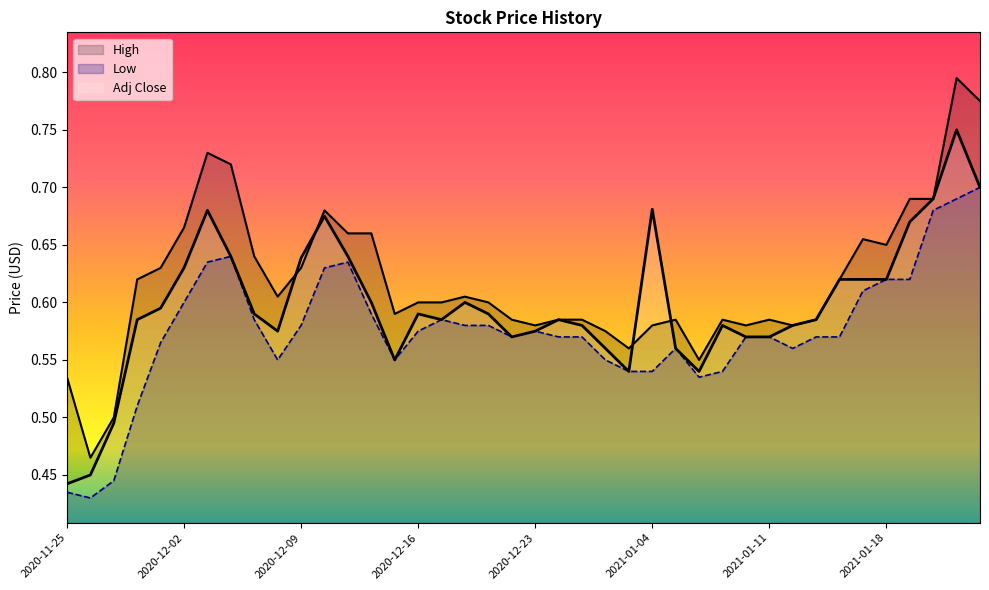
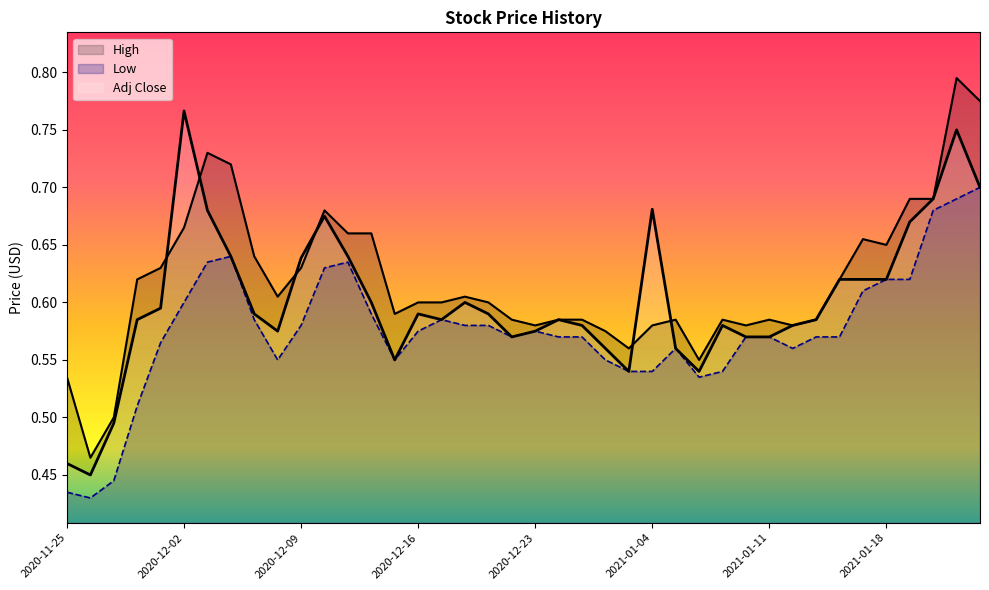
  {
    "Adj Close": {
-     "2020-11-25": 0.442,
-     "2020-12-02": 0.630,
+     "2020-11-25": 0.460,
+     "2020-12-02": 0.766,
      "2020-12-09": 0.639,
      "2020-12-16": 0.590,
      "2021-01-04": 0.681
    }
  }
